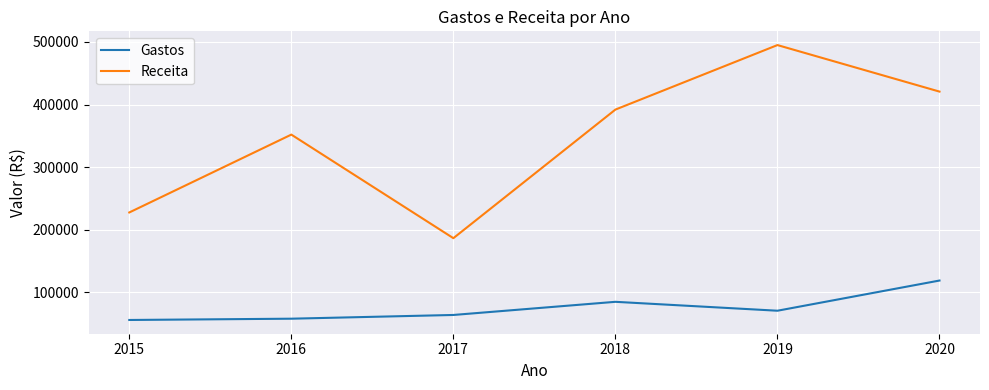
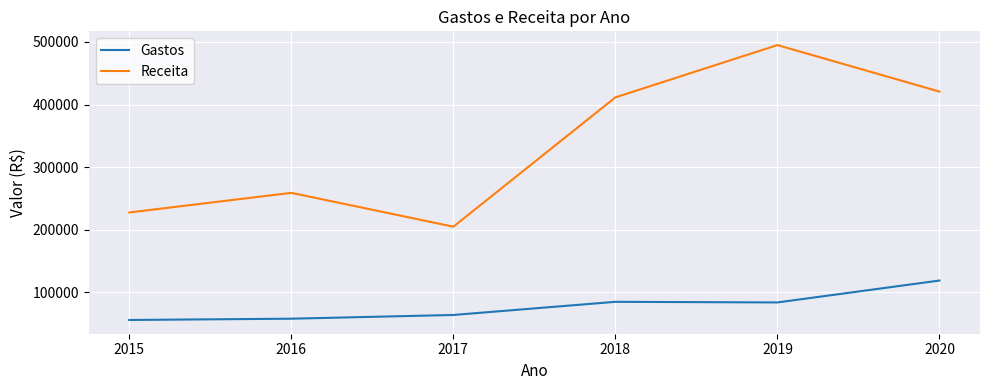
  {
    "Gastos": {
      "2015": 60000,
      "2016": 60000,
      "2017": 60000,
      "2018": 90000,
-     "2019": 70000,
+     "2019": 80000,
      "2020": 120000
    },
    "Receita": {
      "2015": 230000,
-     "2016": 350000,
-     "2017": 190000,
-     "2018": 390000,
+     "2016": 260000,
+     "2017": 210000,
+     "2018": 410000,
      "2019": 500000,
      "2020": 420000
    }
  }
